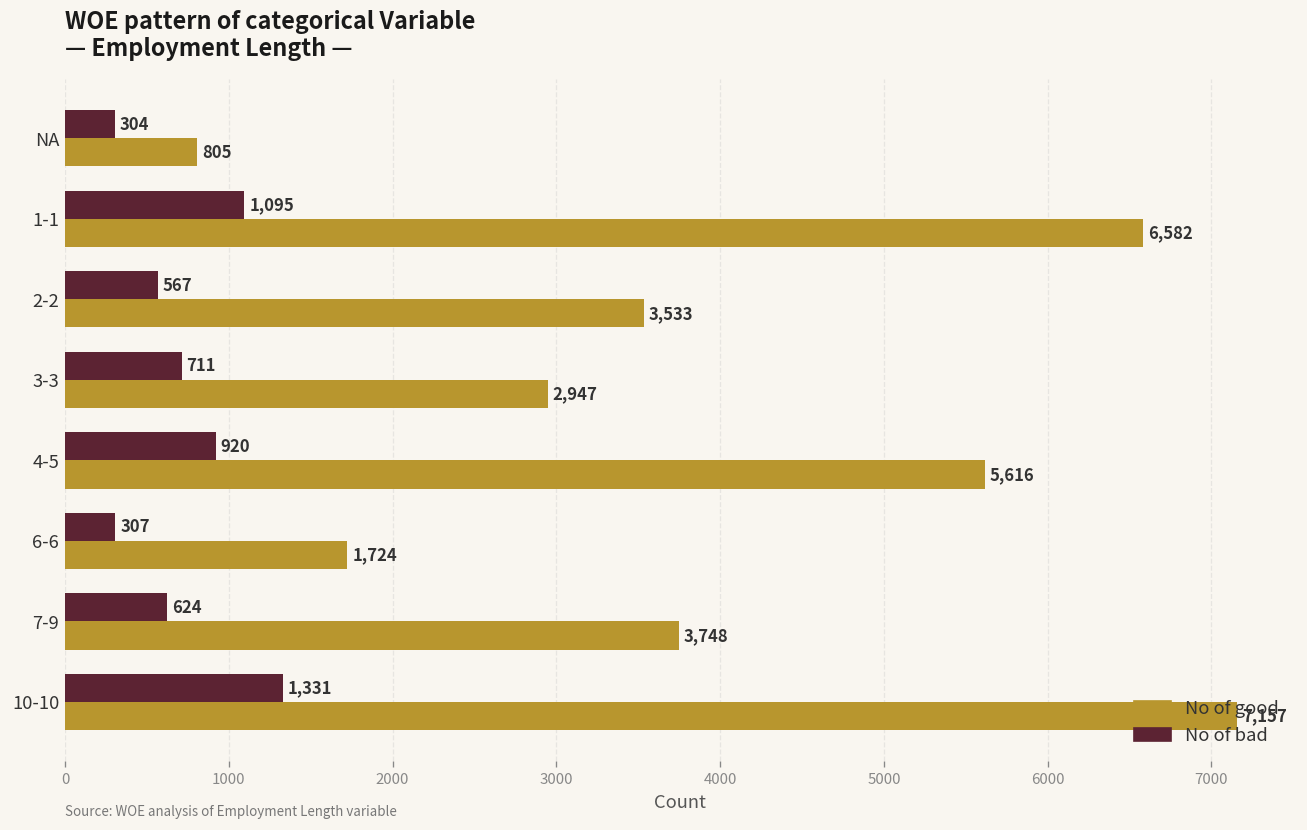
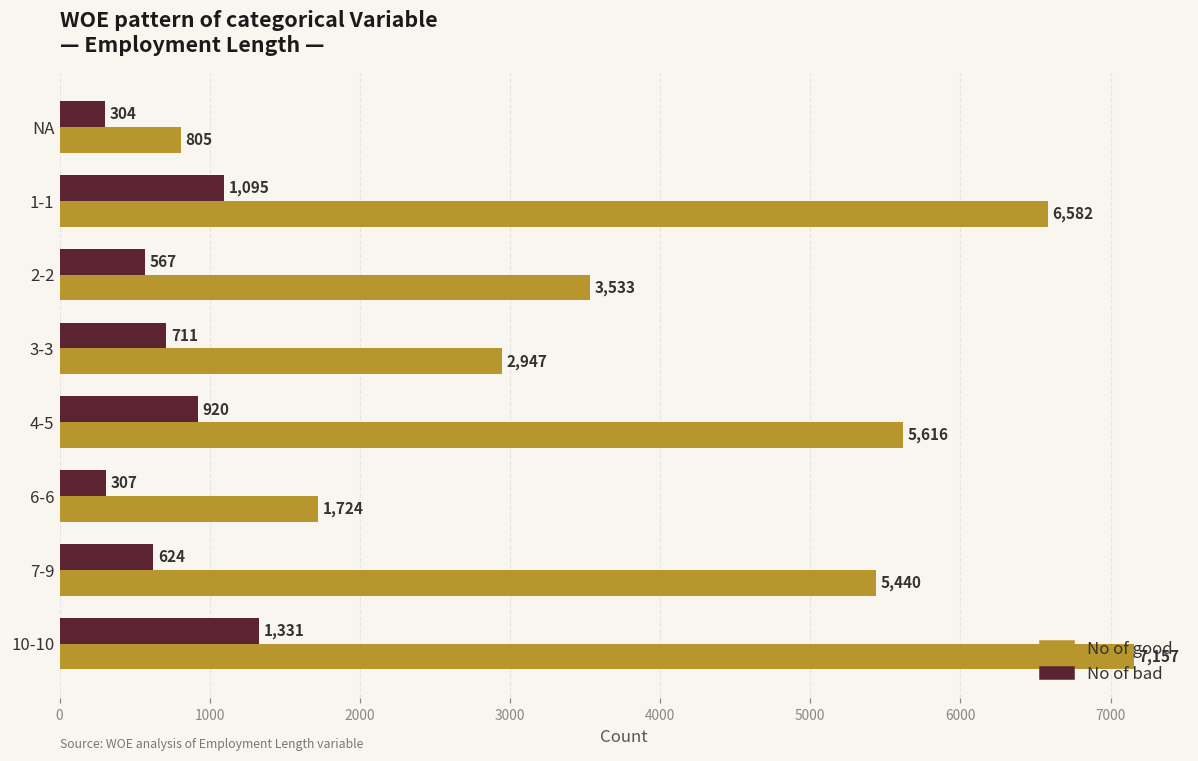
  {
    "No of good": {
      "NA": "805",
      "1-1": "6,582",
      "2-2": "3,533",
      "3-3": "2,947",
      "4-5": "5,616",
      "6-6": "1,724",
-     "7-9": "3,748",
+     "7-9": "5,440",
      "10-10": "7,157"
    },
    "No of bad": {
      "NA": "304",
      "1-1": "1,095",
      "2-2": "567",
      "3-3": "711",
      "4-5": "920",
      "6-6": "307",
      "7-9": "624",
      "10-10": "1,331"
    }
  }
